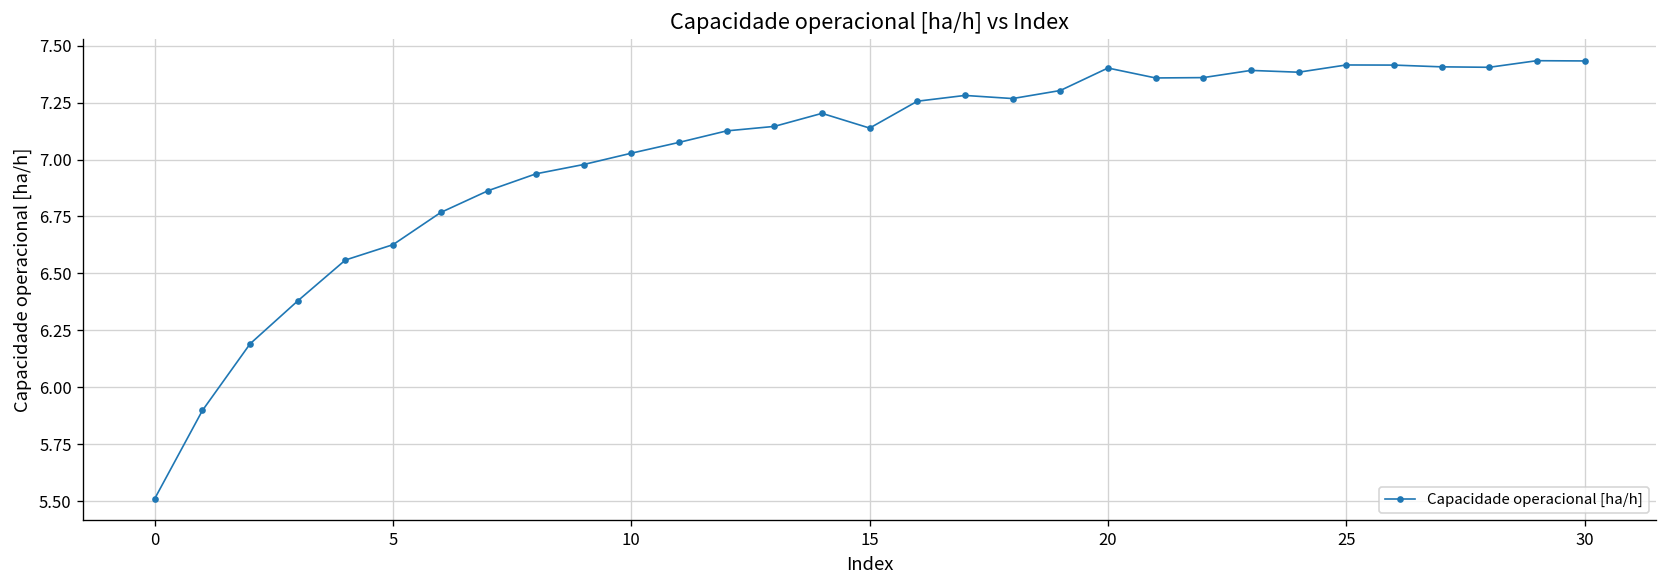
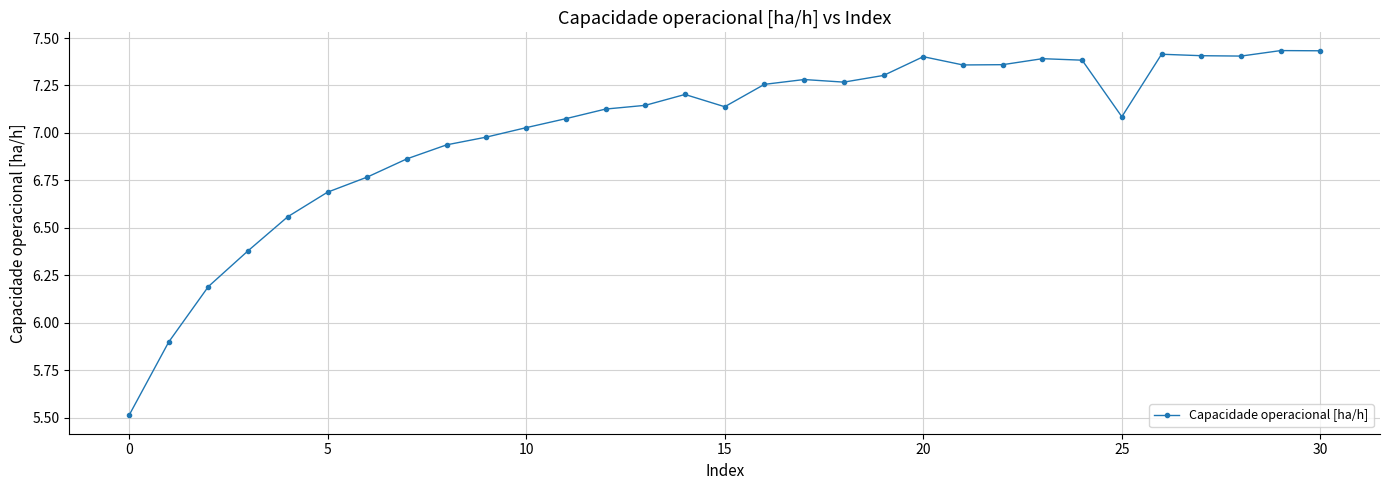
  {
    "0": 5.51,
-   "5": 6.63,
+   "5": 6.69,
    "10": 7.03,
    "15": 7.14,
    "20": 7.40,
-   "25": 7.42,
+   "25": 7.09,
    "30": 7.43
  }
